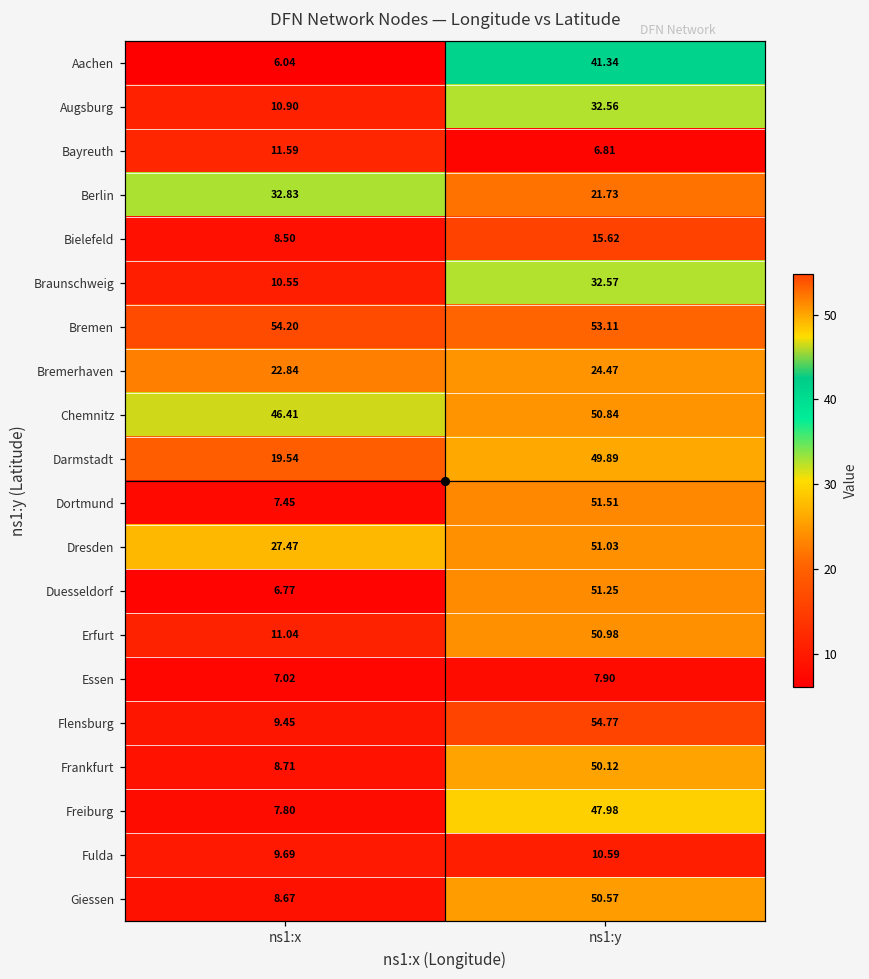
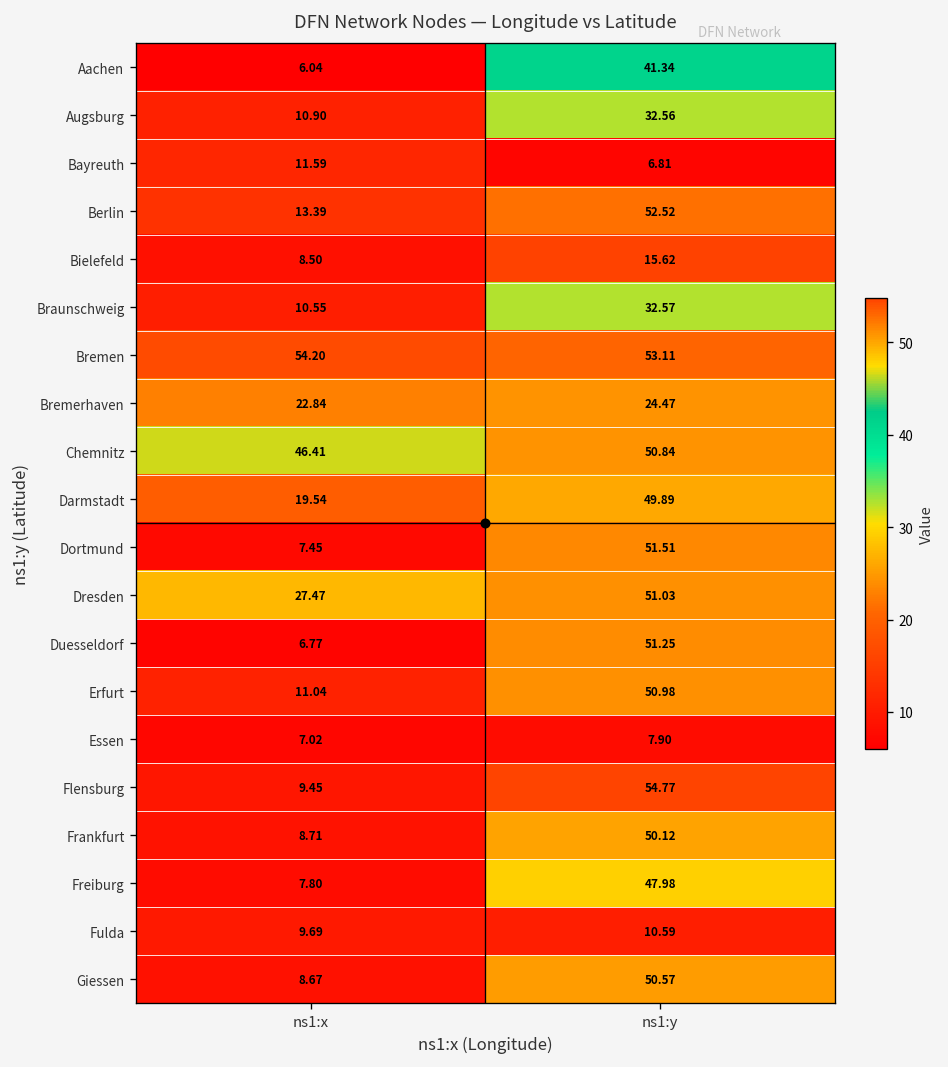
  {
    "Aachen": {
      "ns1:x": 6.04,
      "ns1:y": 41.34
    },
    "Augsburg": {
      "ns1:x": 10.90,
      "ns1:y": 32.56
    },
    "Bayreuth": {
      "ns1:x": 11.59,
      "ns1:y": 6.81
    },
    "Berlin": {
-     "ns1:x": 32.83,
-     "ns1:y": 21.73
+     "ns1:x": 13.39,
+     "ns1:y": 52.52
    },
    "Bielefeld": {
      "ns1:x": 8.50,
      "ns1:y": 15.62
    },
    "Braunschweig": {
      "ns1:x": 10.55,
      "ns1:y": 32.57
    },
    "Bremen": {
      "ns1:x": 54.20,
      "ns1:y": 53.11
    },
    "Bremerhaven": {
      "ns1:x": 22.84,
      "ns1:y": 24.47
    },
    "Chemnitz": {
      "ns1:x": 46.41,
      "ns1:y": 50.84
    },
    "Darmstadt": {
      "ns1:x": 19.54,
      "ns1:y": 49.89
    },
    "Dortmund": {
      "ns1:x": 7.45,
      "ns1:y": 51.51
    },
    "Dresden": {
      "ns1:x": 27.47,
      "ns1:y": 51.03
    },
    "Duesseldorf": {
      "ns1:x": 6.77,
      "ns1:y": 51.25
    },
    "Erfurt": {
      "ns1:x": 11.04,
      "ns1:y": 50.98
    },
    "Essen": {
      "ns1:x": 7.02,
      "ns1:y": 7.90
    },
    "Flensburg": {
      "ns1:x": 9.45,
      "ns1:y": 54.77
    },
    "Frankfurt": {
      "ns1:x": 8.71,
      "ns1:y": 50.12
    },
    "Freiburg": {
      "ns1:x": 7.80,
      "ns1:y": 47.98
    },
    "Fulda": {
      "ns1:x": 9.69,
      "ns1:y": 10.59
    },
    "Giessen": {
      "ns1:x": 8.67,
      "ns1:y": 50.57
    }
  }
